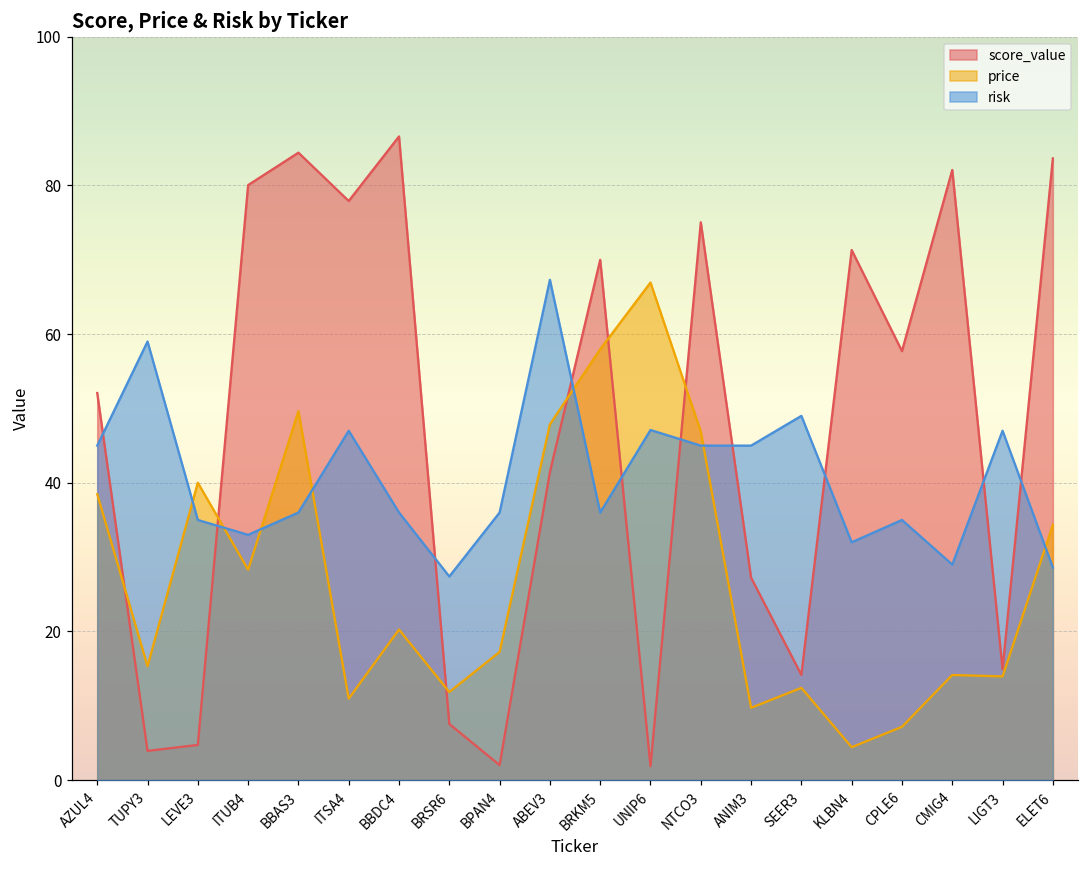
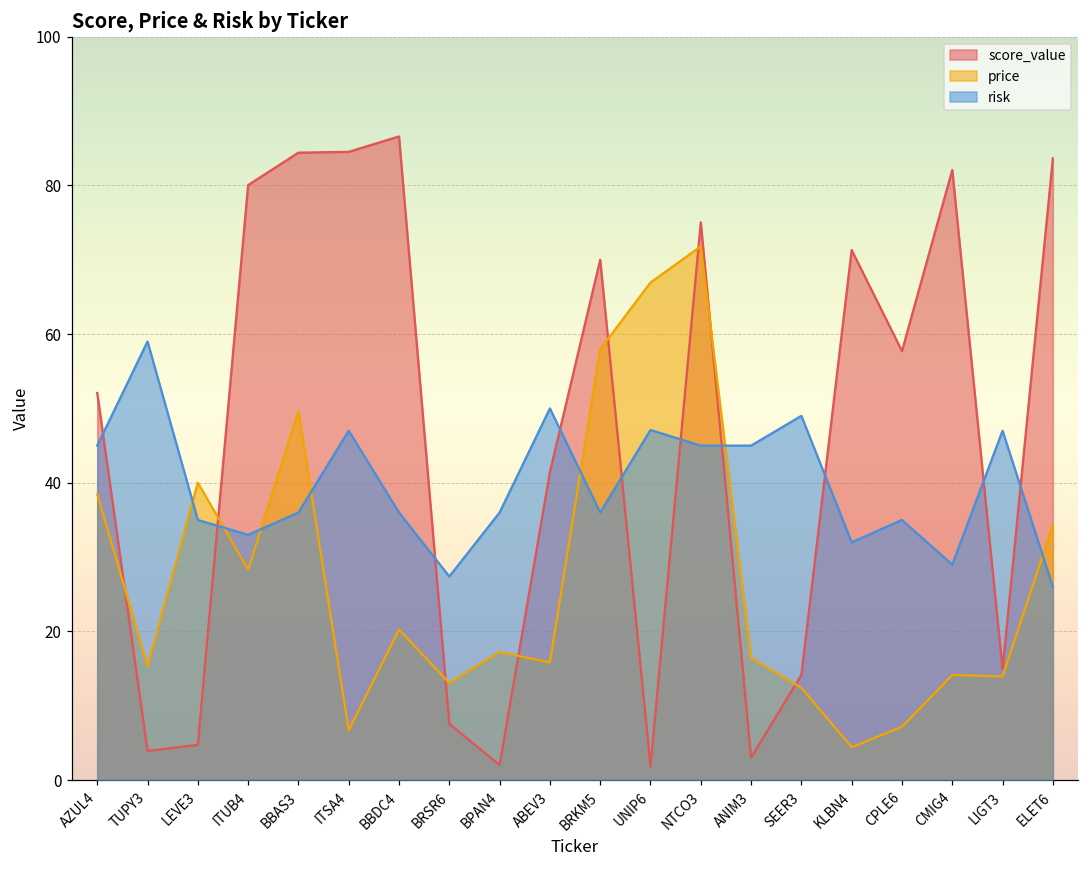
  {
    "score_value": {
      "AZUL4": 52,
      "TUPY3": 4,
      "LEVE3": 5,
      "ITUB4": 80,
      "BBAS3": 84,
-     "ITSA4": 78,
+     "ITSA4": 85,
      "BBDC4": 87,
      "BRSR6": 8,
      "BPAN4": 2,
      "ABEV3": 41,
      "BRKM5": 70,
      "UNIP6": 2,
      "NTCO3": 75,
-     "ANIM3": 27,
+     "ANIM3": 3,
      "SEER3": 14,
      "KLBN4": 71,
      "CPLE6": 58,
      "CMIG4": 82,
      "LIGT3": 15,
      "ELET6": 84
    },
    "price": {
      "AZUL4": 38,
      "TUPY3": 15,
      "LEVE3": 40,
      "ITUB4": 28,
      "BBAS3": 50,
-     "ITSA4": 11,
+     "ITSA4": 7,
      "BBDC4": 20,
-     "BRSR6": 12,
+     "BRSR6": 13,
      "BPAN4": 17,
-     "ABEV3": 48,
+     "ABEV3": 16,
      "BRKM5": 58,
      "UNIP6": 67,
-     "NTCO3": 47,
-     "ANIM3": 10,
+     "NTCO3": 72,
+     "ANIM3": 16,
      "SEER3": 12,
      "KLBN4": 4,
      "CPLE6": 7,
      "CMIG4": 14,
      "LIGT3": 14,
      "ELET6": 34
    },
    "risk": {
      "AZUL4": 45,
      "TUPY3": 59,
      "LEVE3": 35,
      "ITUB4": 33,
      "BBAS3": 36,
      "ITSA4": 47,
      "BBDC4": 36,
      "BRSR6": 27,
      "BPAN4": 36,
-     "ABEV3": 67,
+     "ABEV3": 50,
      "BRKM5": 36,
      "UNIP6": 47,
      "NTCO3": 45,
      "ANIM3": 45,
      "SEER3": 49,
      "KLBN4": 32,
      "CPLE6": 35,
      "CMIG4": 29,
      "LIGT3": 47,
-     "ELET6": 29
+     "ELET6": 26
    }
  }
